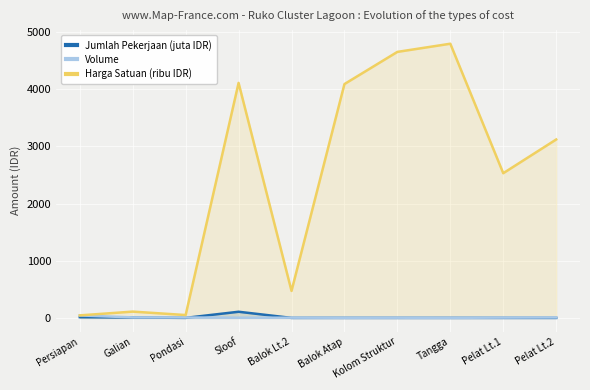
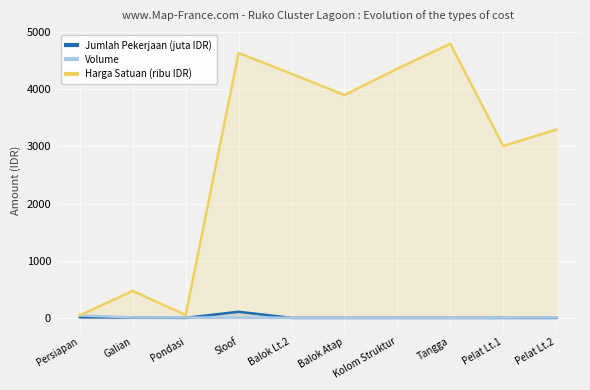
  {
    "Jumlah Pekerjaan (juta IDR)": {
      "Sloof": 100
    },
    "Volume": {
      "Sloof": 0
    },
    "Harga Satuan (ribu IDR)": {
-     "Galian": 100,
-     "Sloof": 4100,
-     "Balok Lt.2": 500,
-     "Balok Atap": 4100,
-     "Kolom Struktur": 4700,
+     "Galian": 500,
+     "Sloof": 4600,
+     "Balok Lt.2": 4300,
+     "Balok Atap": 3900,
+     "Kolom Struktur": 4400,
      "Tangga": 4800,
-     "Pelat Lt.1": 2500,
-     "Pelat Lt.2": 3100
+     "Pelat Lt.1": 3000,
+     "Pelat Lt.2": 3300
    }
  }
